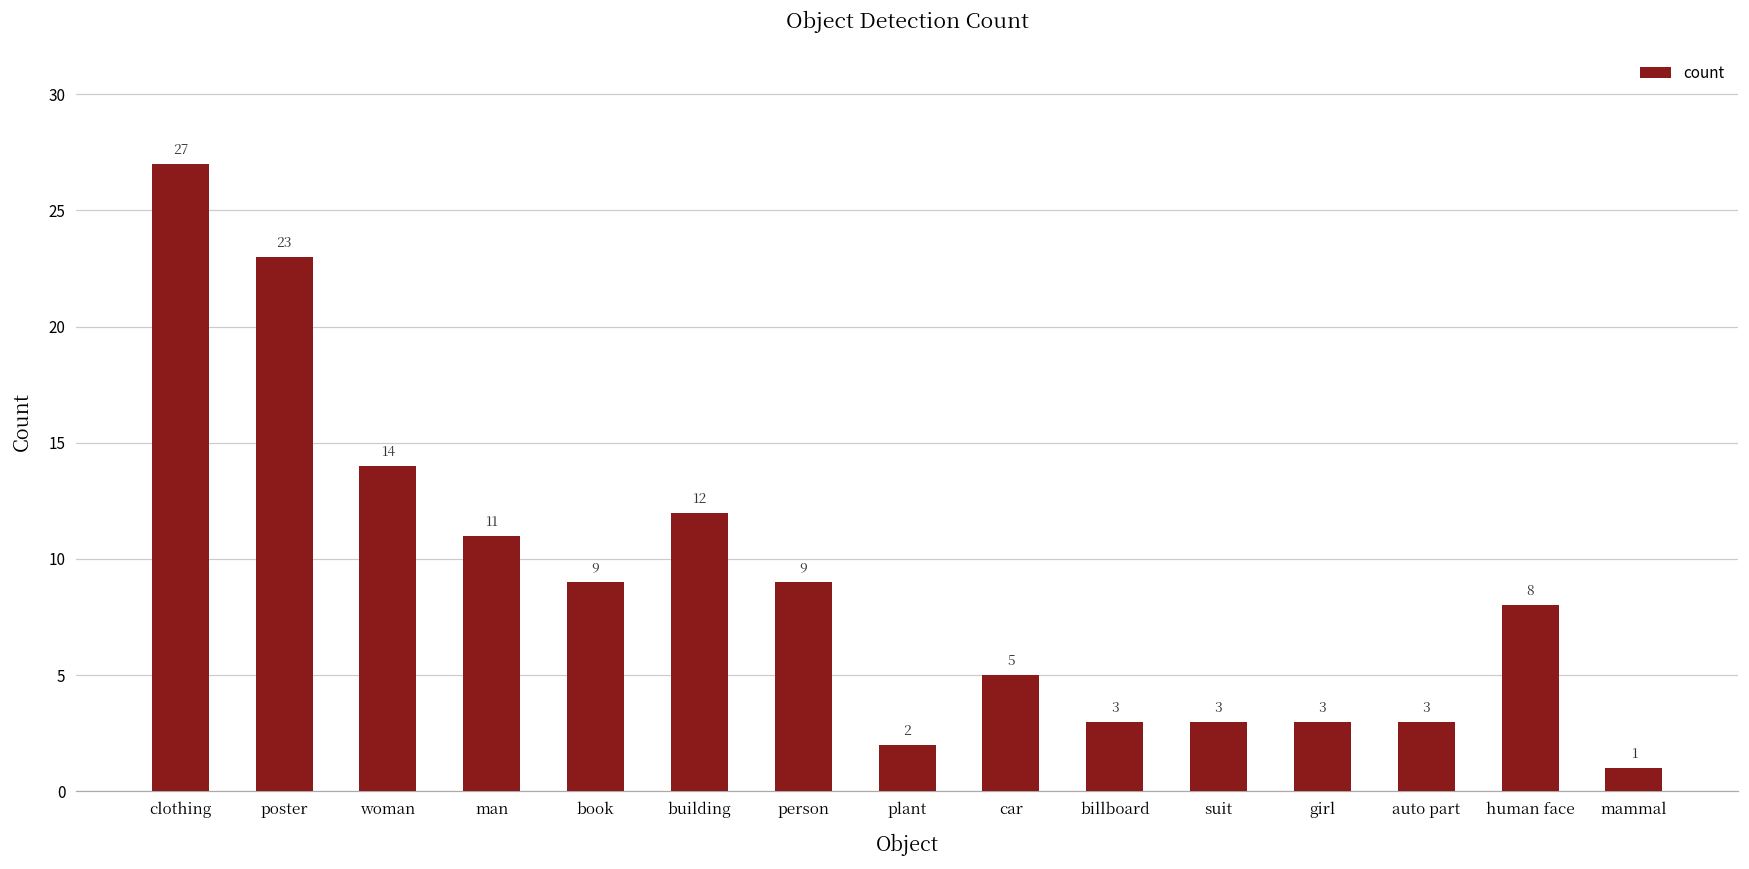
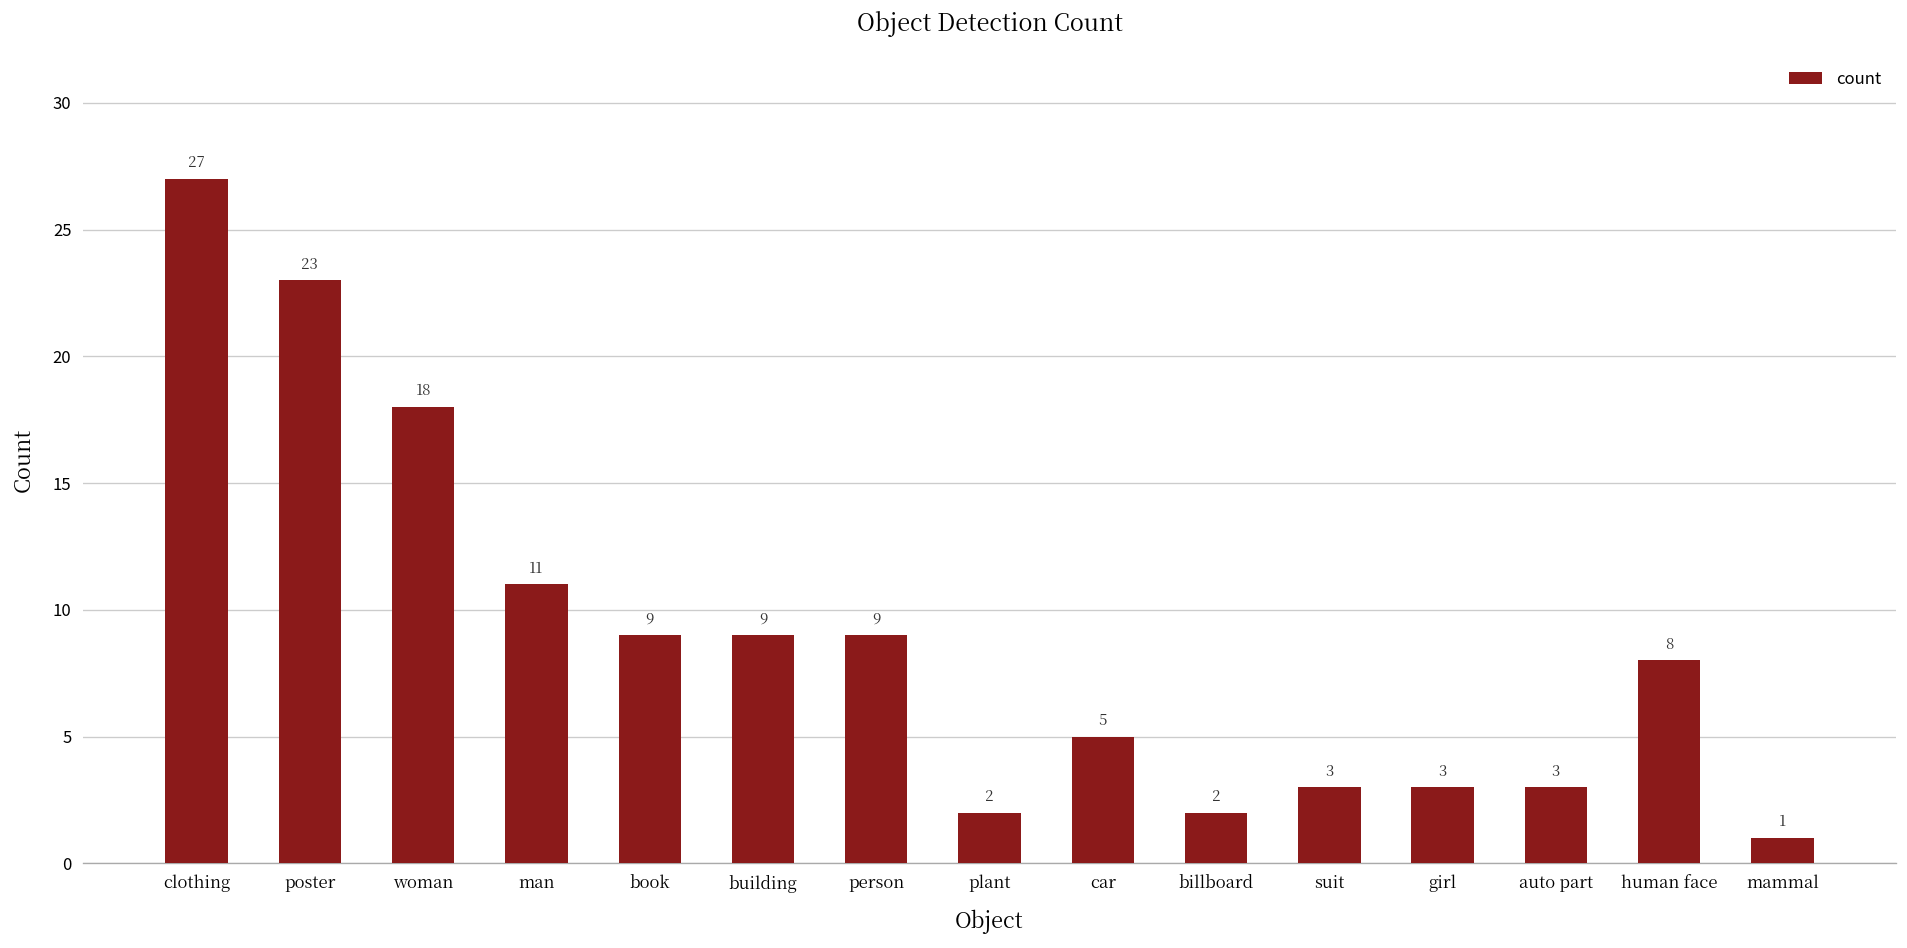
  {
    "clothing": 27,
    "poster": 23,
-   "woman": 14,
+   "woman": 18,
    "man": 11,
    "book": 9,
-   "building": 12,
+   "building": 9,
    "person": 9,
    "plant": 2,
    "car": 5,
-   "billboard": 3,
+   "billboard": 2,
    "suit": 3,
    "girl": 3,
    "auto part": 3,
    "human face": 8,
    "mammal": 1
  }
